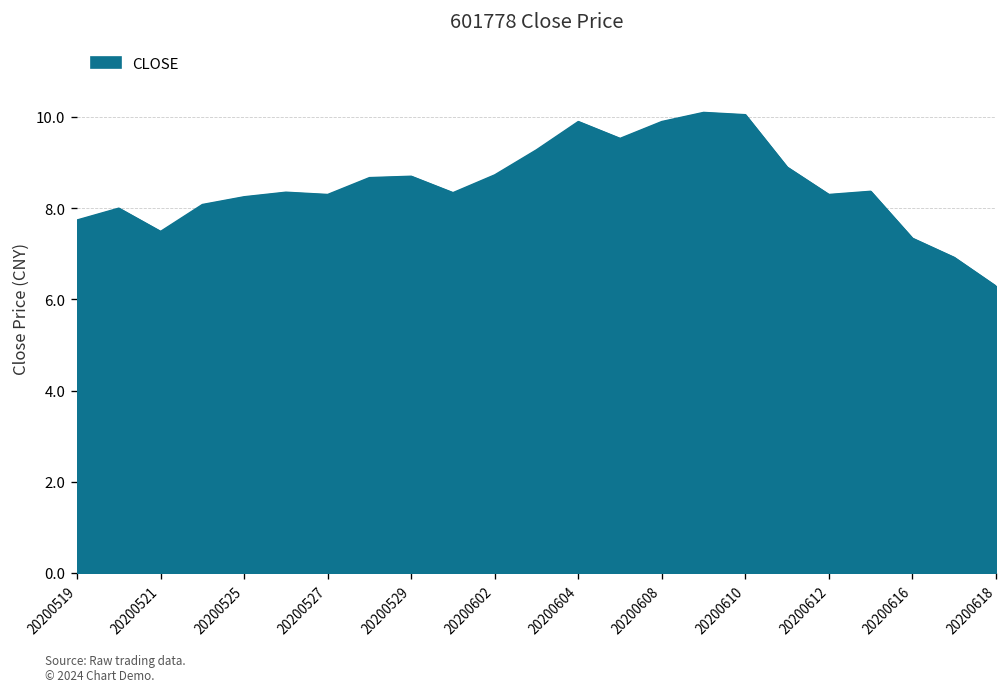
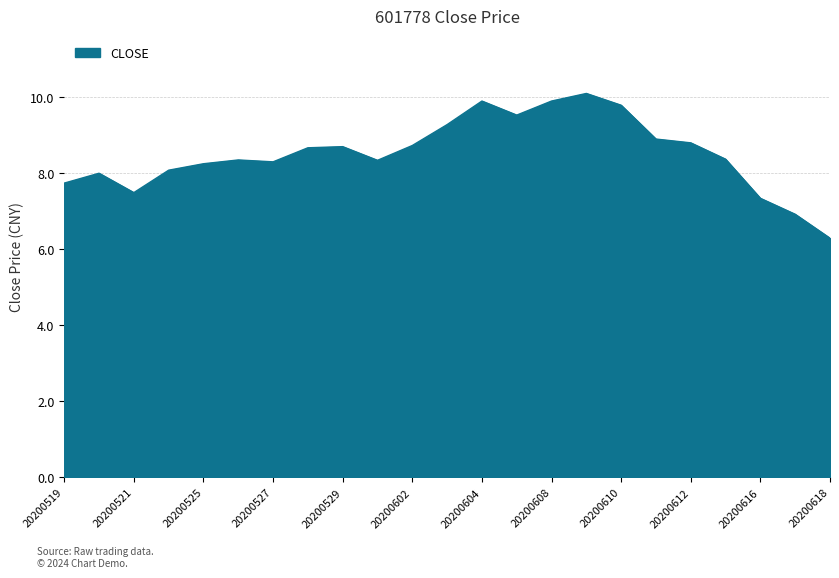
  {
    "20200519": 7.7,
    "20200521": 7.5,
    "20200525": 8.3,
    "20200527": 8.3,
    "20200529": 8.7,
    "20200602": 8.7,
    "20200604": 9.9,
    "20200608": 9.9,
-   "20200610": 10.1,
-   "20200612": 8.3,
+   "20200610": 9.8,
+   "20200612": 8.8,
    "20200616": 7.3,
    "20200618": 6.3
  }
